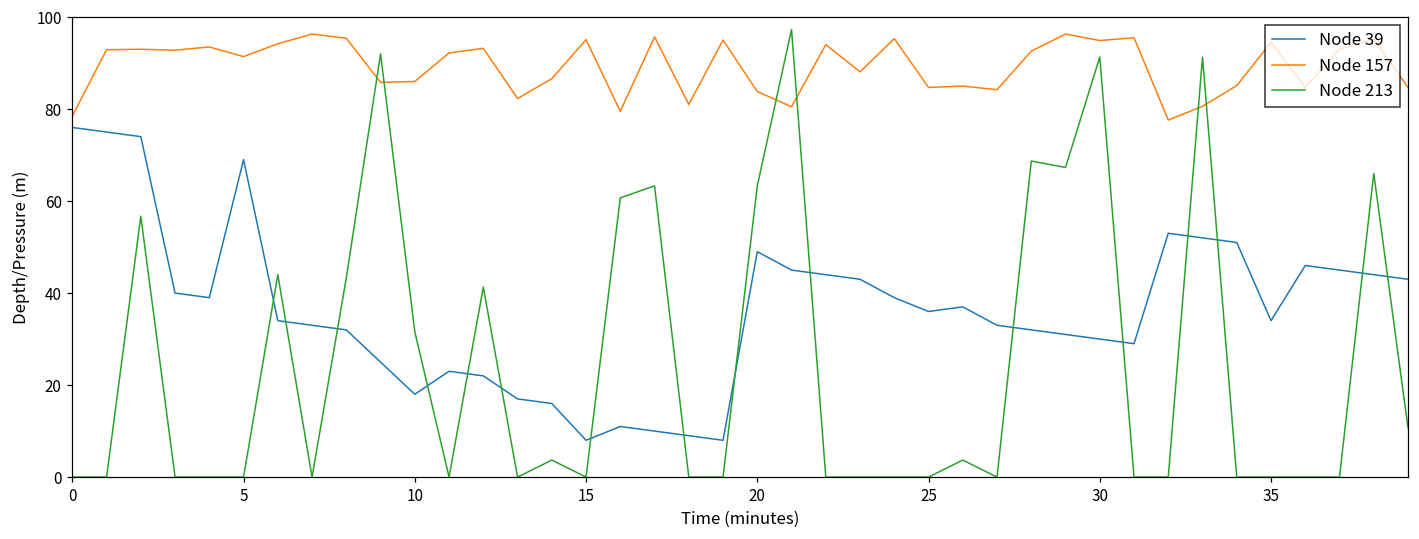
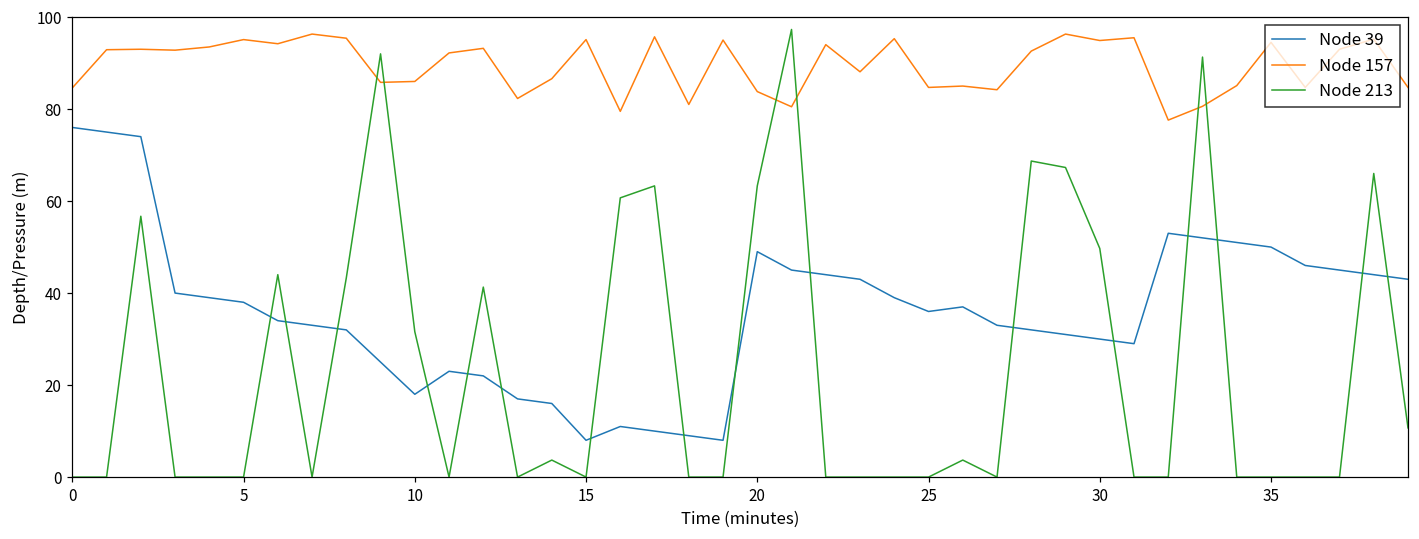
  {
    "Node 39": {
      "0": 76,
-     "5": 69,
+     "5": 38,
      "10": 18,
      "15": 8,
      "20": 49,
      "25": 36,
      "30": 30,
-     "35": 34
+     "35": 50
    },
    "Node 157": {
-     "0": 79,
-     "5": 91,
+     "0": 85,
+     "5": 95,
      "10": 86,
      "15": 95,
      "20": 84,
      "25": 85,
      "30": 95
    },
    "Node 213": {
      "0": 0,
      "5": 0,
      "10": 32,
      "15": 0,
      "20": 63,
      "25": 0,
-     "30": 91,
+     "30": 50,
      "35": 0
    }
  }
